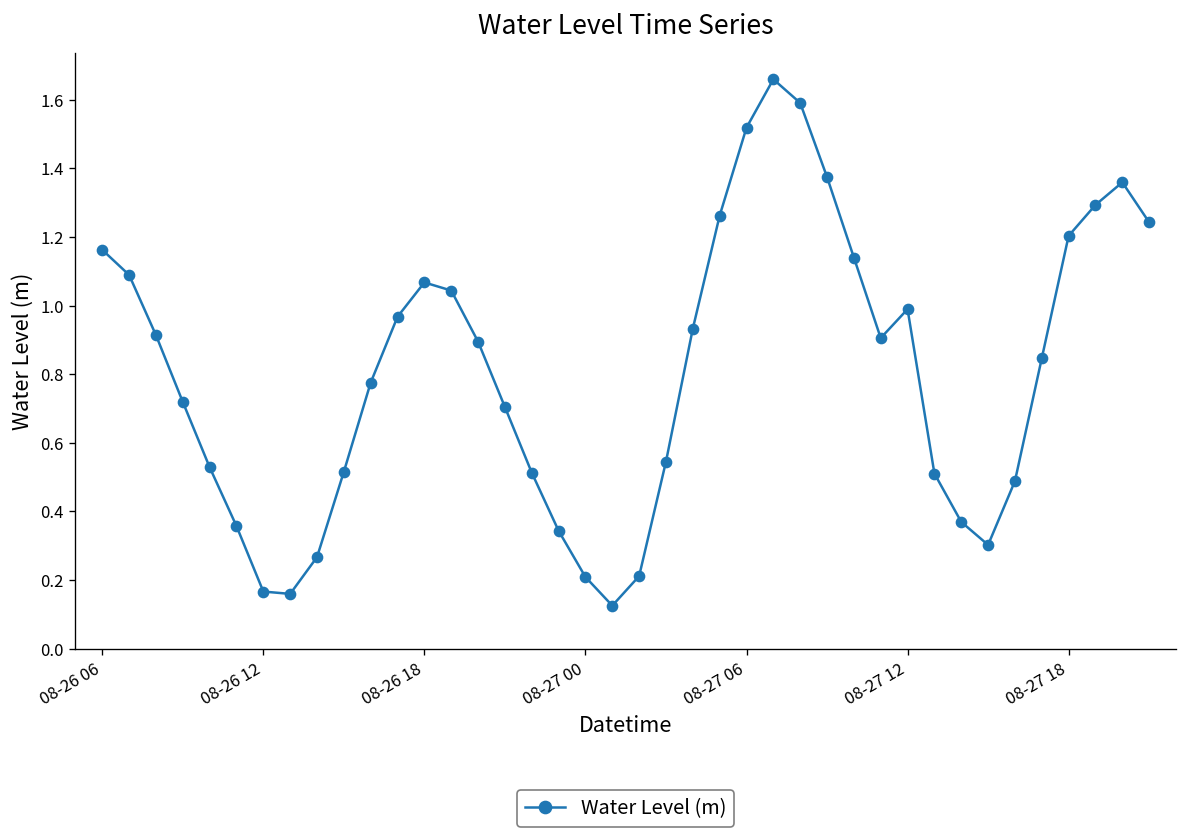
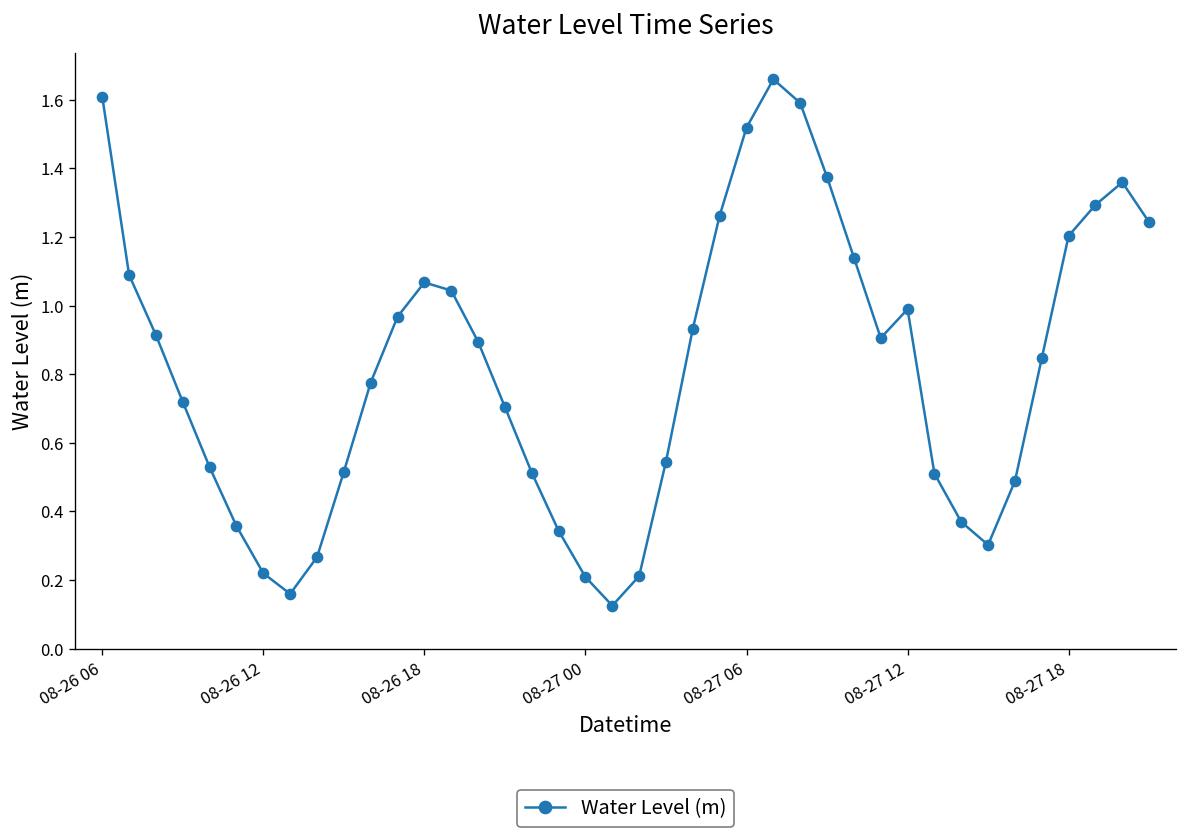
  {
-   "08-26 06": 1.16,
-   "08-26 12": 0.17,
+   "08-26 06": 1.61,
+   "08-26 12": 0.22,
    "08-26 18": 1.07,
    "08-27 00": 0.21,
    "08-27 06": 1.52,
    "08-27 12": 0.99,
    "08-27 18": 1.20
  }
